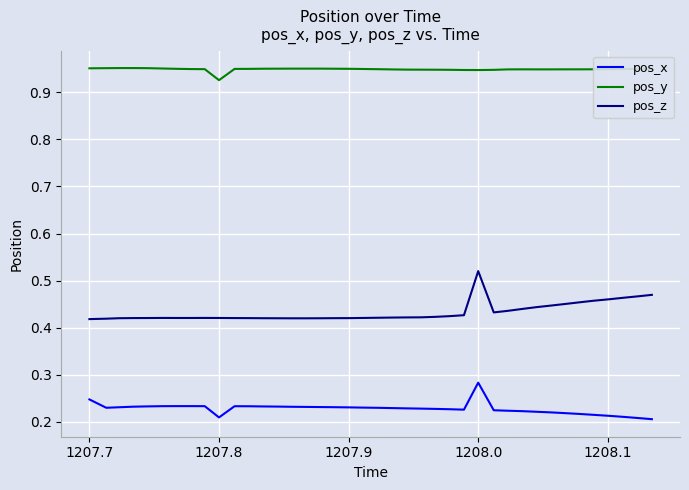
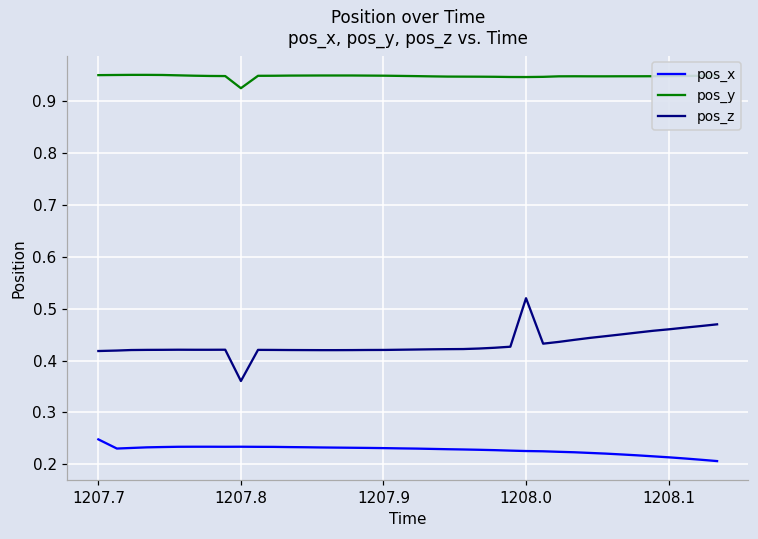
  {
    "pos_x": {
      "1207.7": 0.25,
-     "1207.8": 0.21,
-     "1208.0": 0.28
+     "1207.8": 0.23,
+     "1208.0": 0.23
    },
    "pos_y": {
      "1207.7": 0.95,
      "1207.8": 0.93,
      "1208.0": 0.95
    },
    "pos_z": {
      "1207.7": 0.42,
-     "1207.8": 0.42,
+     "1207.8": 0.36,
      "1208.0": 0.52
    }
  }
